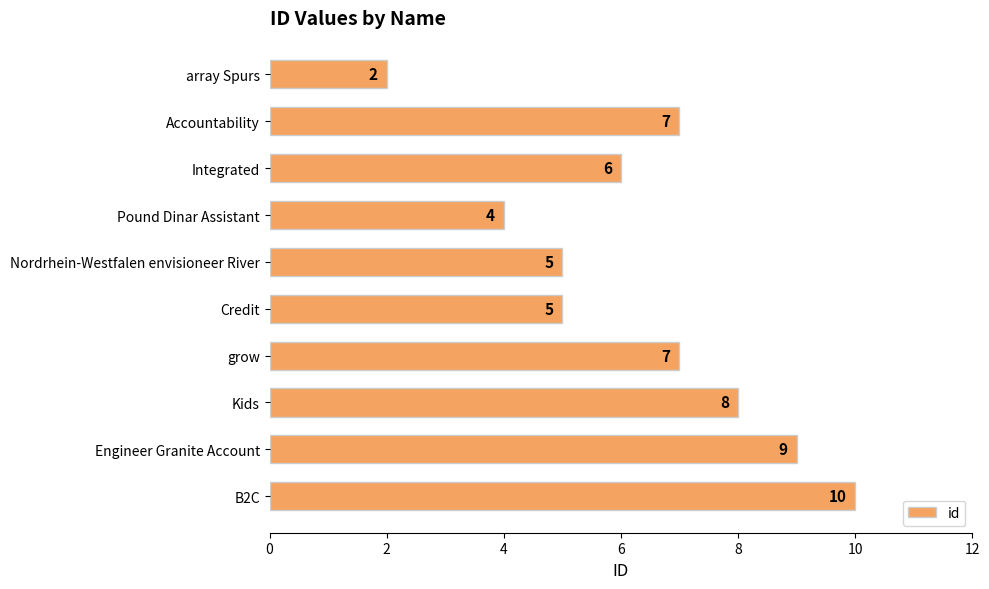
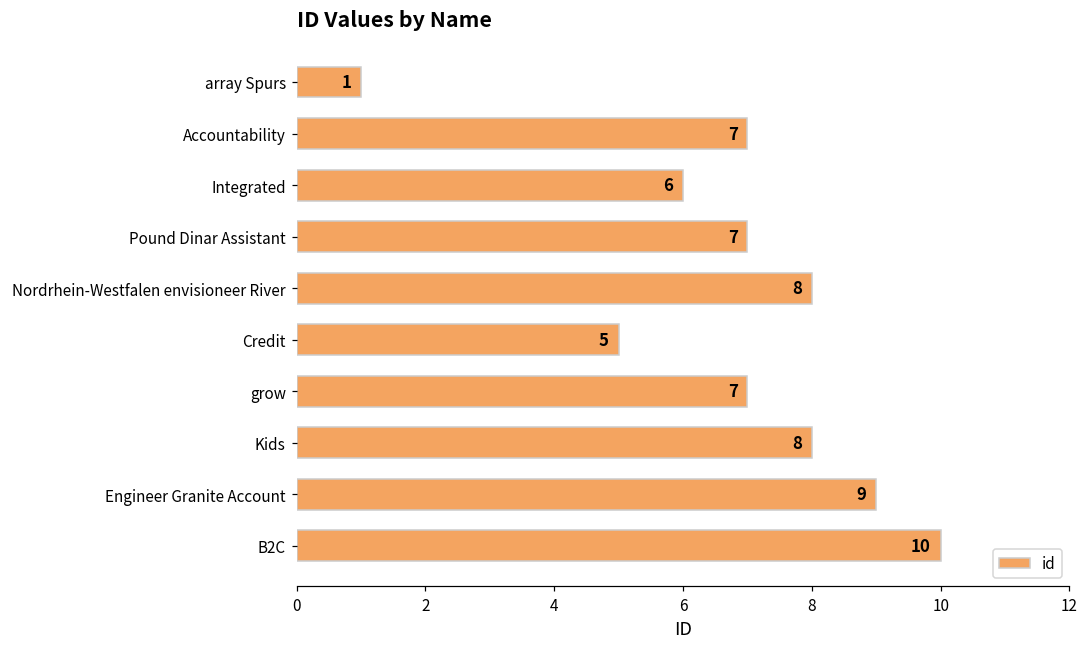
  {
-   "array Spurs": 2,
+   "array Spurs": 1,
    "Accountability": 7,
    "Integrated": 6,
-   "Pound Dinar Assistant": 4,
-   "Nordrhein-Westfalen envisioneer River": 5,
+   "Pound Dinar Assistant": 7,
+   "Nordrhein-Westfalen envisioneer River": 8,
    "Credit": 5,
    "grow": 7,
    "Kids": 8,
    "Engineer Granite Account": 9,
    "B2C": 10
  }
